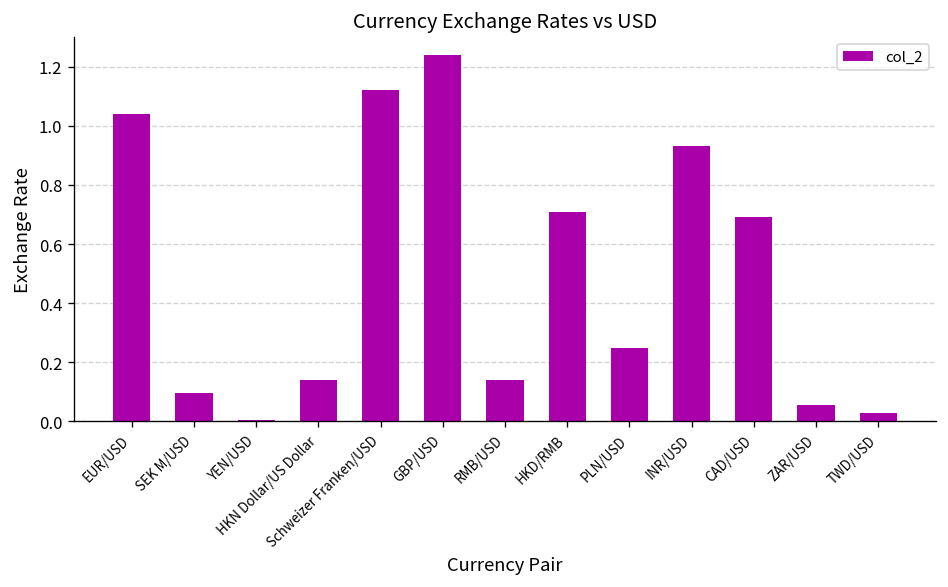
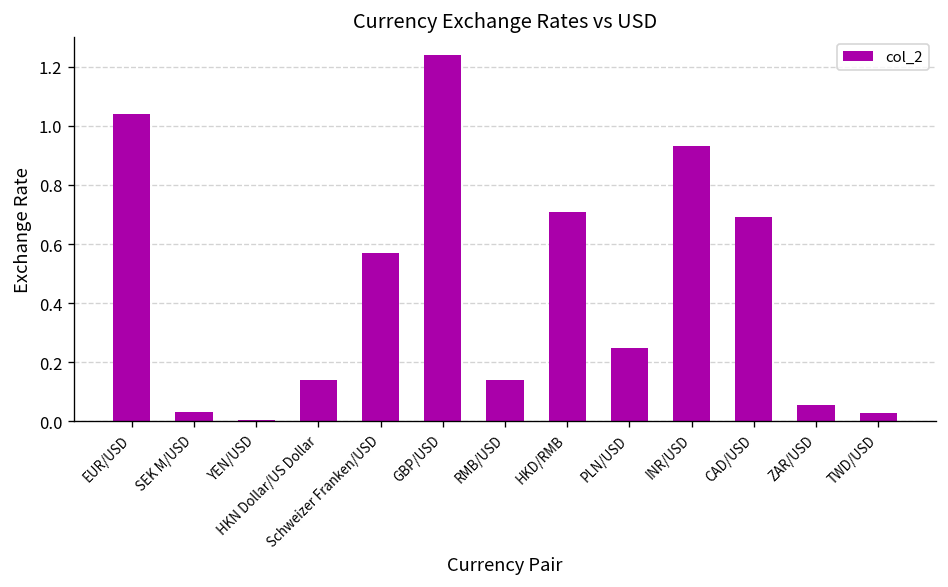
  {
    "EUR/USD": 1.04,
-   "SEK M/USD": 0.10,
+   "SEK M/USD": 0.03,
    "HKN Dollar/US Dollar": 0.14,
-   "Schweizer Franken/USD": 1.12,
+   "Schweizer Franken/USD": 0.57,
    "GBP/USD": 1.24,
    "RMB/USD": 0.14,
    "HKD/RMB": 0.71,
    "PLN/USD": 0.25,
    "INR/USD": 0.93,
    "CAD/USD": 0.69,
    "ZAR/USD": 0.05,
    "TWD/USD": 0.03
  }
